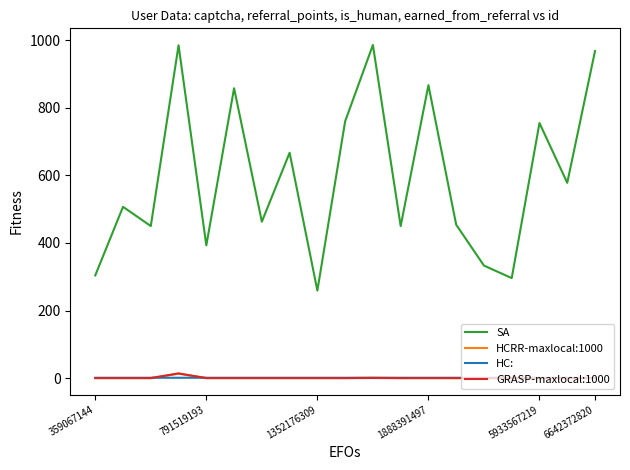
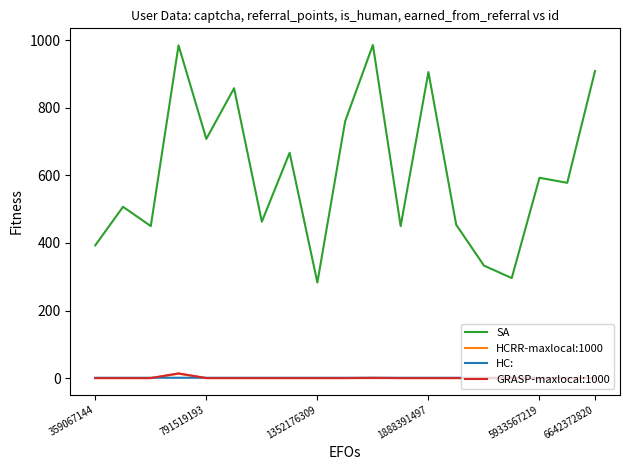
  {
    "SA": {
-     "359067144": 300,
-     "791519193": 390,
-     "1352176309": 260,
-     "1888391497": 870,
-     "5933567219": 760,
-     "6642372820": 970
+     "359067144": 390,
+     "791519193": 710,
+     "1352176309": 280,
+     "1888391497": 910,
+     "5933567219": 590,
+     "6642372820": 910
    }
  }
